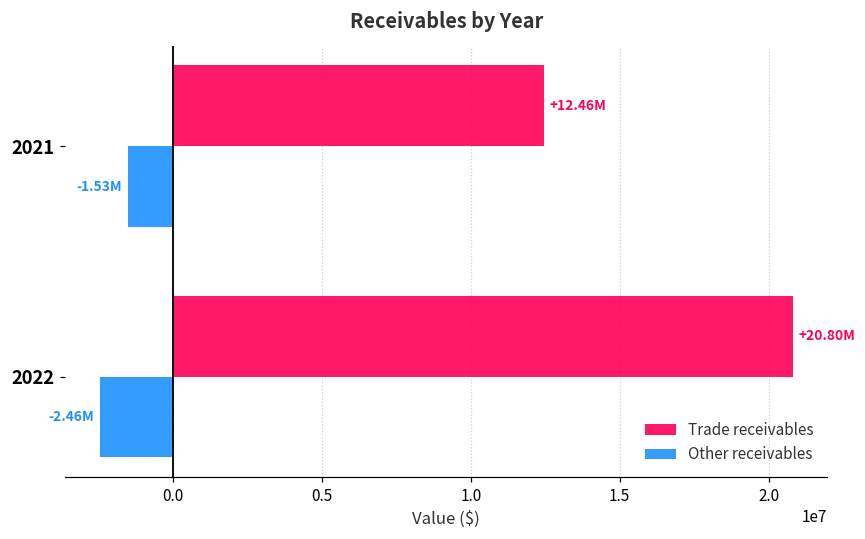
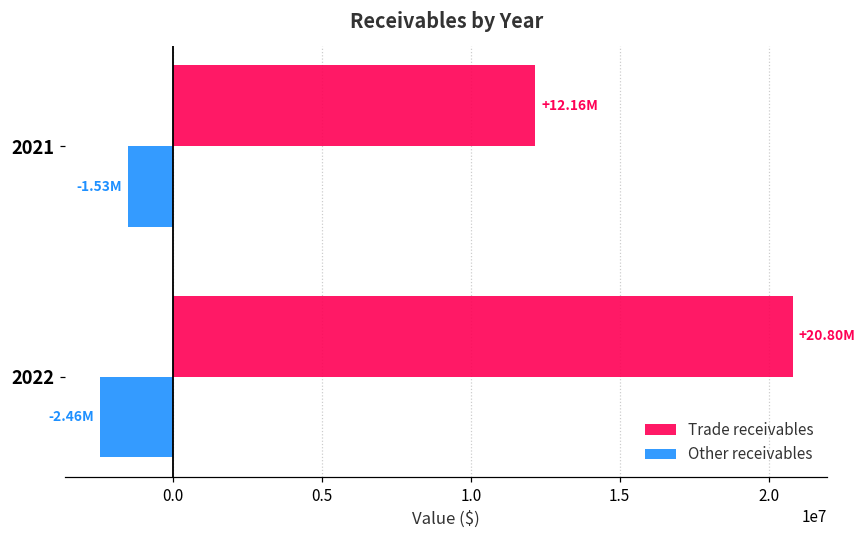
  {
    "Trade receivables": {
-     "2021": "+12.46M",
+     "2021": "+12.16M",
      "2022": "+20.80M"
    },
    "Other receivables": {
      "2021": "-1.53M",
      "2022": "-2.46M"
    }
  }
